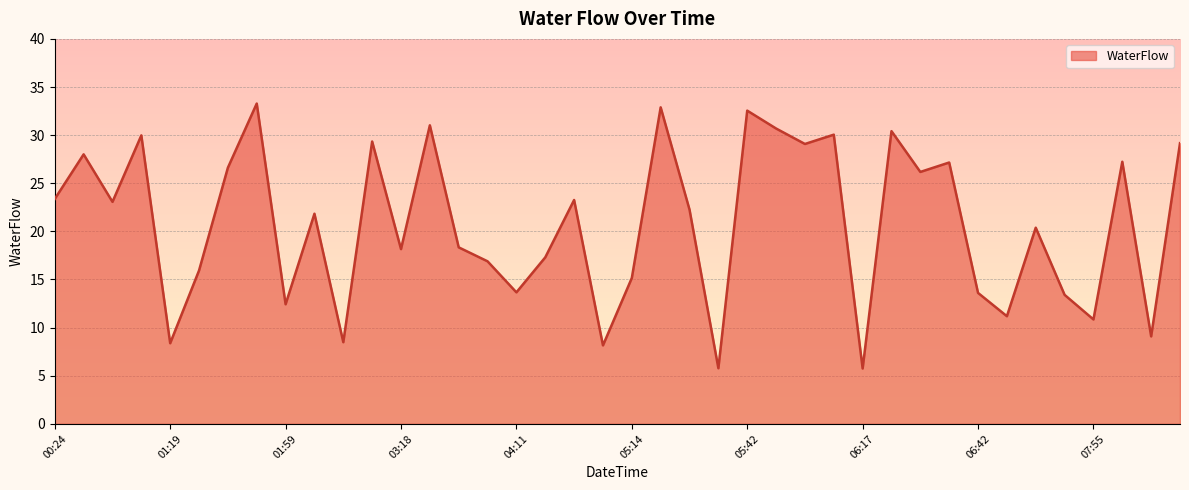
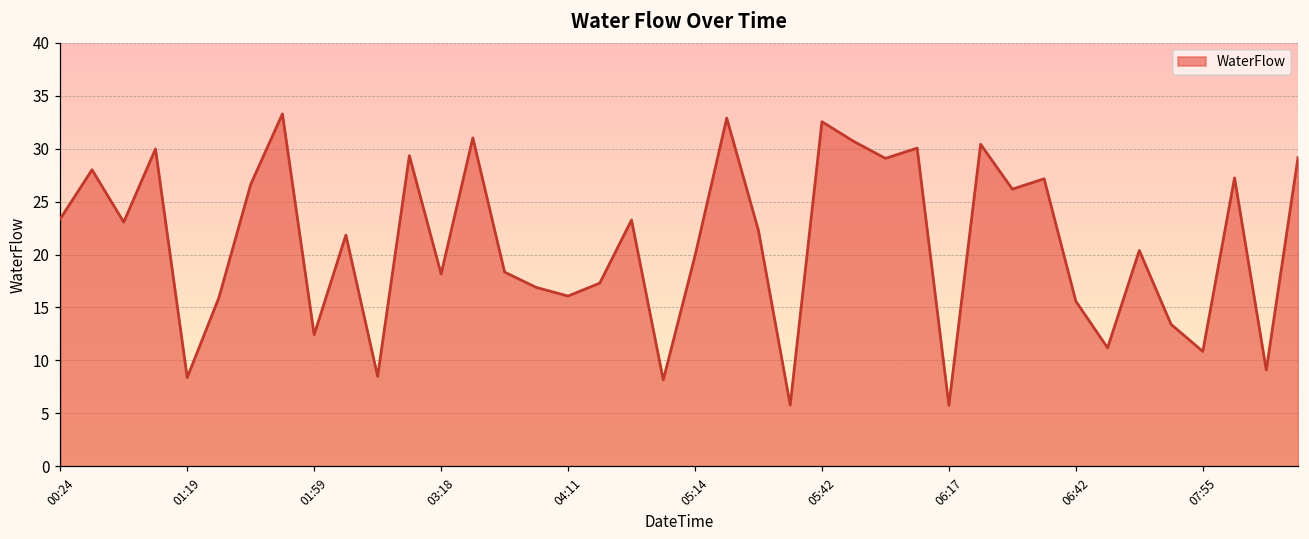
  {
    "00:24": 23,
    "01:19": 8,
    "01:59": 12,
    "03:18": 18,
-   "04:11": 14,
-   "05:14": 15,
+   "04:11": 16,
+   "05:14": 20,
    "05:42": 33,
    "06:17": 6,
-   "06:42": 14,
+   "06:42": 16,
    "07:55": 11
  }
